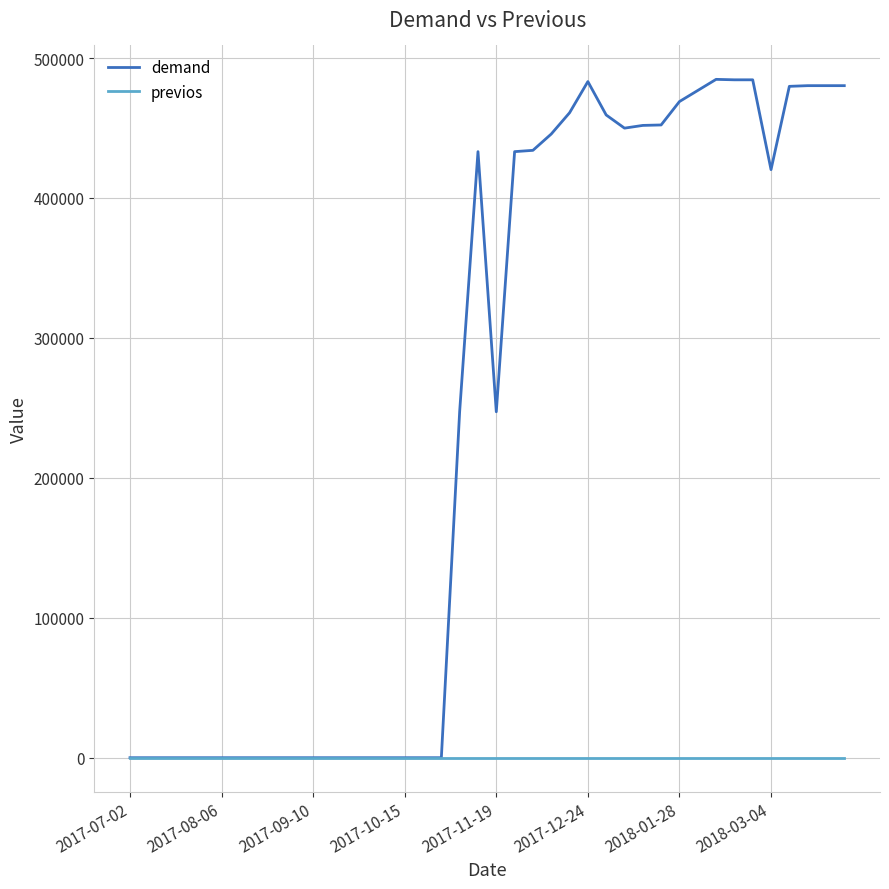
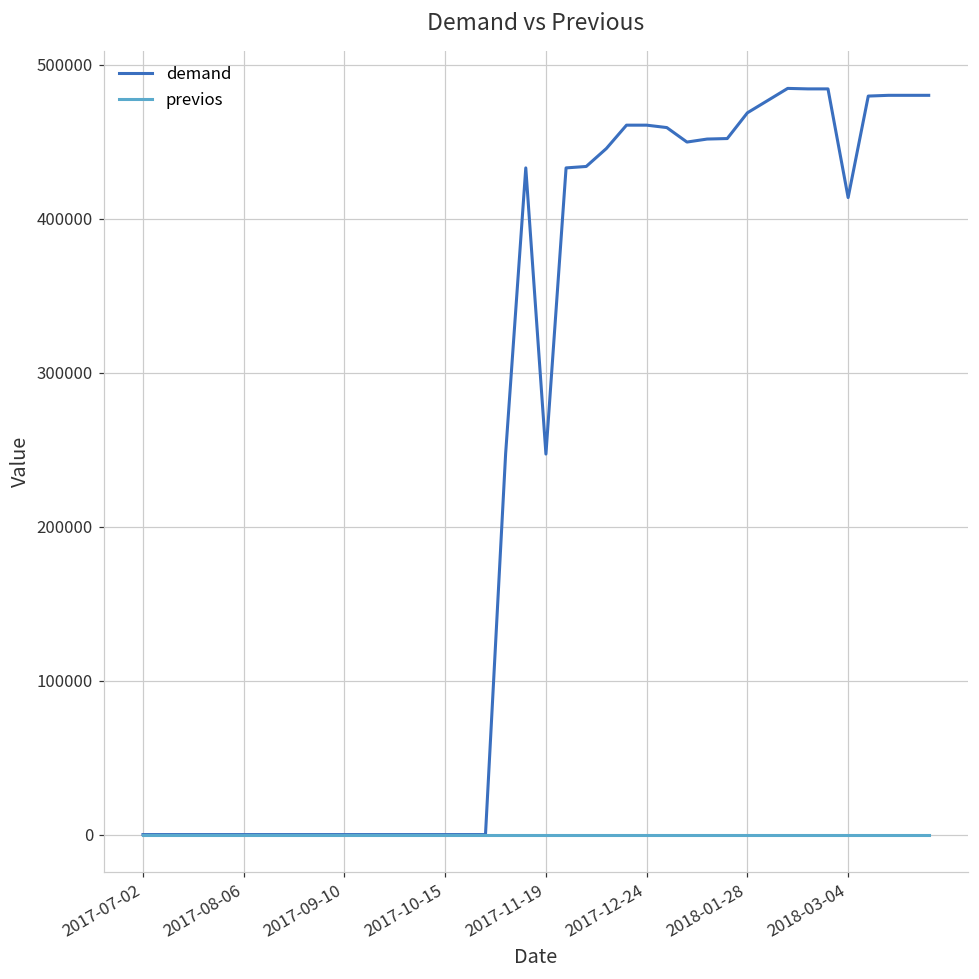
  {
    "demand": {
      "2017-11-19": 247000,
-     "2017-12-24": 483000,
+     "2017-12-24": 461000,
      "2018-01-28": 469000,
-     "2018-03-04": 420000
+     "2018-03-04": 414000
    },
    "previos": {
      "2017-11-19": 0,
      "2017-12-24": 0,
      "2018-01-28": 0,
      "2018-03-04": 0
    }
  }
